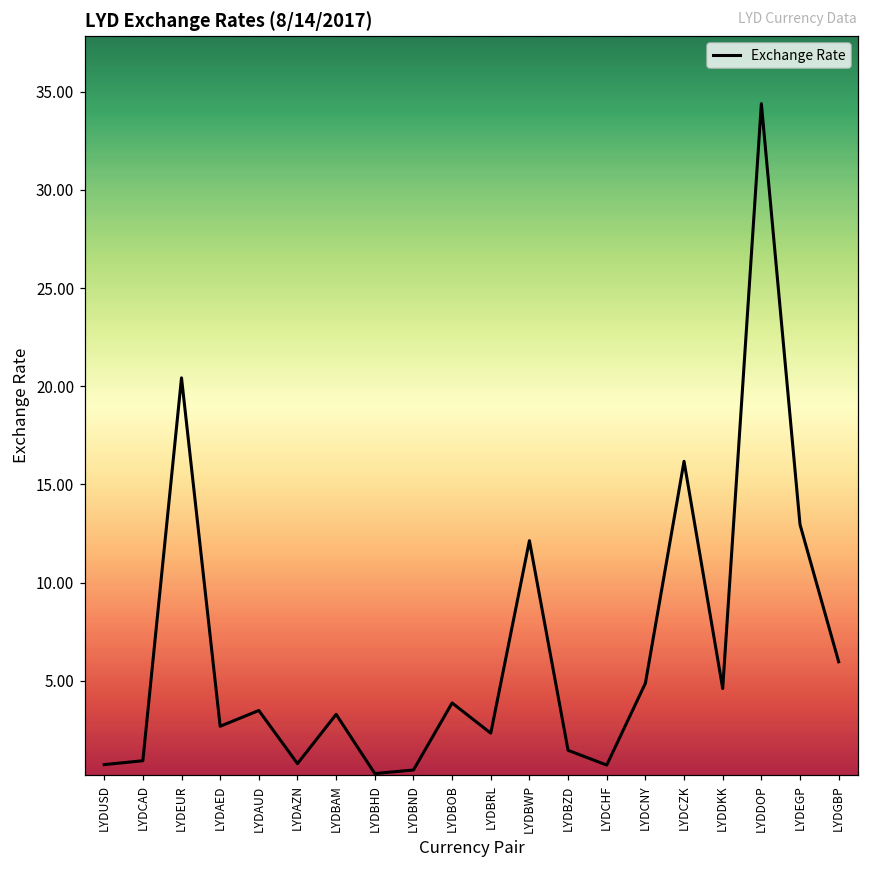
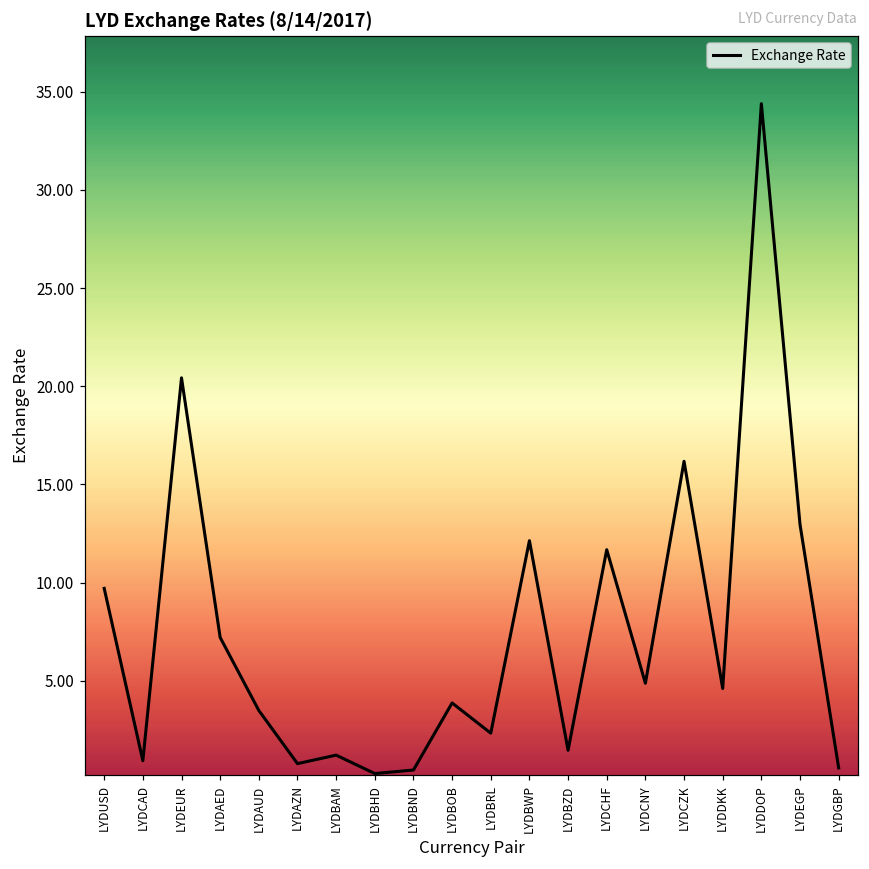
  {
-   "LYDUSD": 0.7,
+   "LYDUSD": 9.7,
    "LYDCAD": 0.9,
    "LYDEUR": 20.4,
-   "LYDAED": 2.7,
+   "LYDAED": 7.2,
    "LYDAUD": 3.5,
    "LYDAZN": 0.8,
-   "LYDBAM": 3.3,
+   "LYDBAM": 1.2,
    "LYDBHD": 0.3,
    "LYDBND": 0.5,
    "LYDBOB": 3.9,
    "LYDBRL": 2.3,
    "LYDBWP": 12.1,
    "LYDBZD": 1.5,
-   "LYDCHF": 0.7,
+   "LYDCHF": 11.7,
    "LYDCNY": 4.9,
    "LYDCZK": 16.2,
    "LYDDKK": 4.6,
    "LYDDOP": 34.4,
    "LYDEGP": 13.0,
-   "LYDGBP": 6.0
+   "LYDGBP": 0.6
  }
